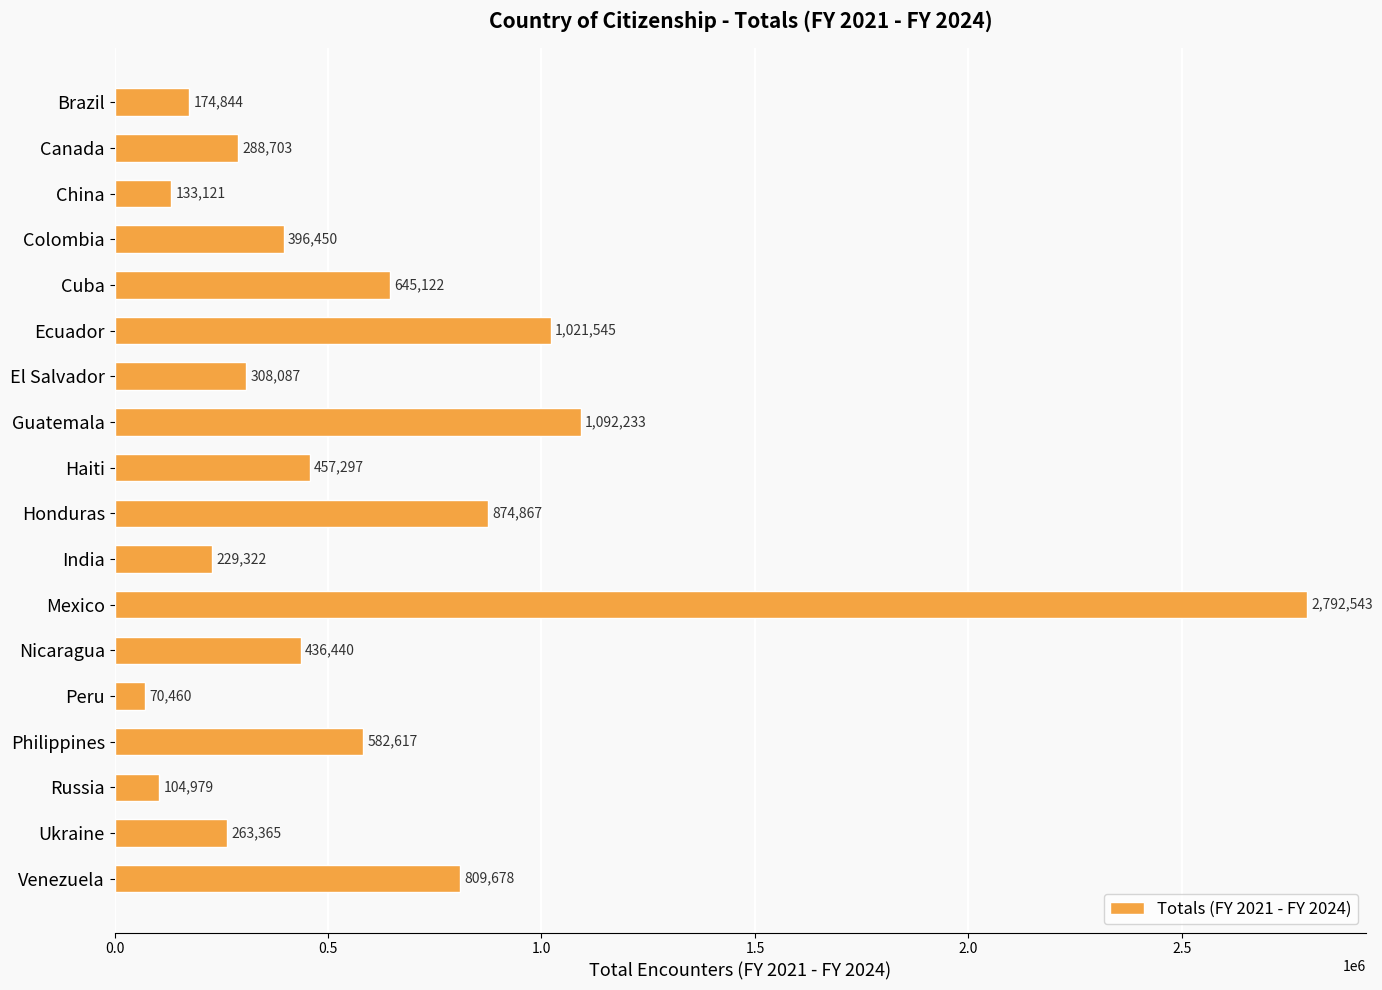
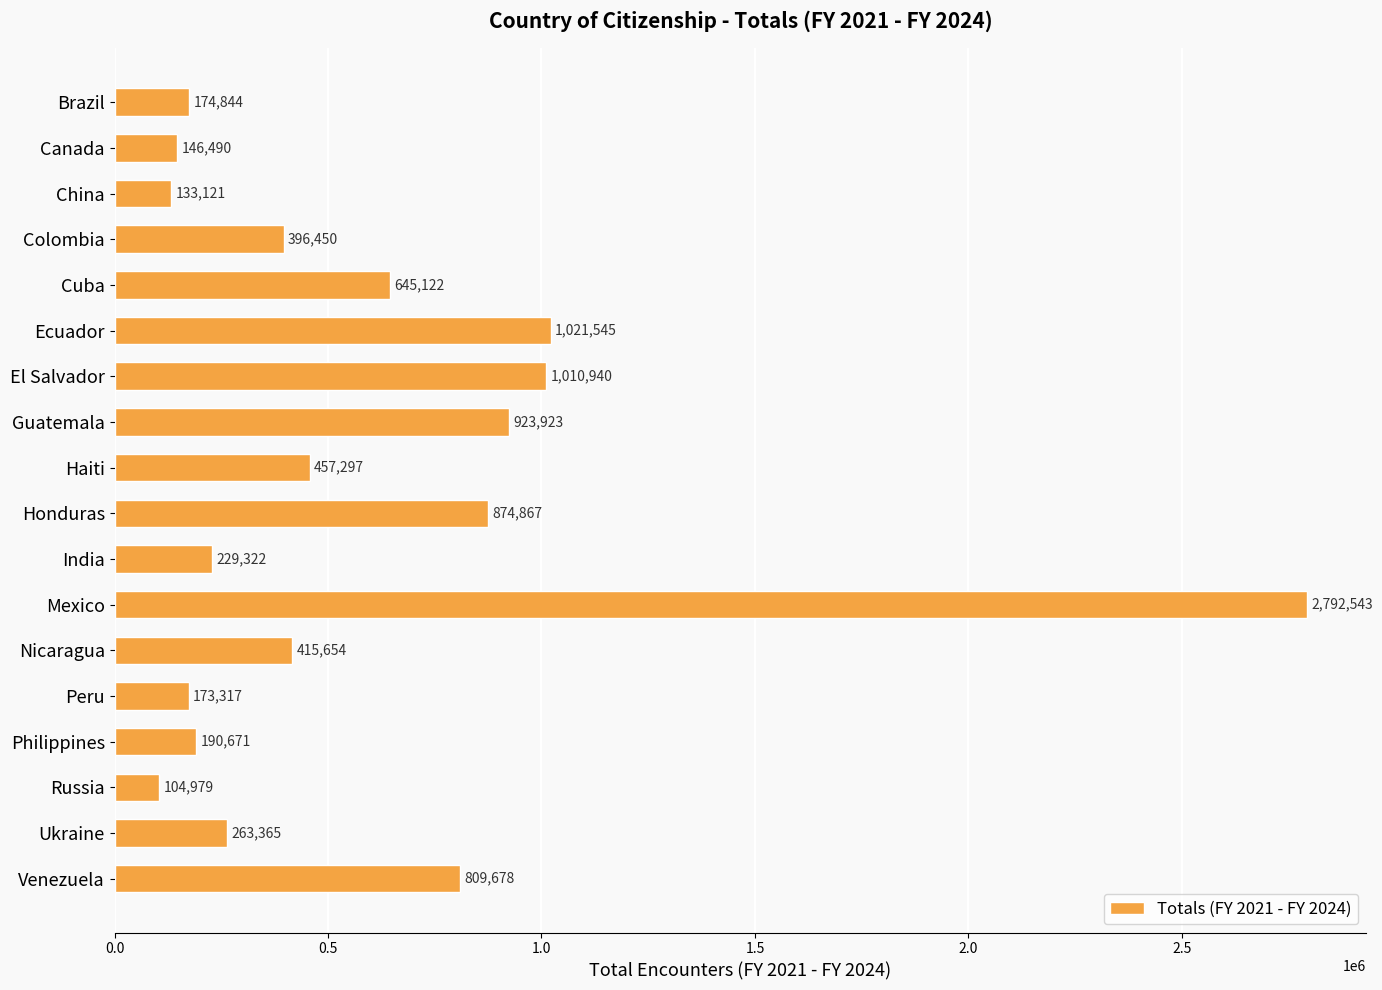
  {
    "Brazil": "174,844",
-   "Canada": "288,703",
+   "Canada": "146,490",
    "China": "133,121",
    "Colombia": "396,450",
    "Cuba": "645,122",
    "Ecuador": "1,021,545",
-   "El Salvador": "308,087",
-   "Guatemala": "1,092,233",
+   "El Salvador": "1,010,940",
+   "Guatemala": "923,923",
    "Haiti": "457,297",
    "Honduras": "874,867",
    "India": "229,322",
    "Mexico": "2,792,543",
-   "Nicaragua": "436,440",
-   "Peru": "70,460",
-   "Philippines": "582,617",
+   "Nicaragua": "415,654",
+   "Peru": "173,317",
+   "Philippines": "190,671",
    "Russia": "104,979",
    "Ukraine": "263,365",
    "Venezuela": "809,678"
  }
